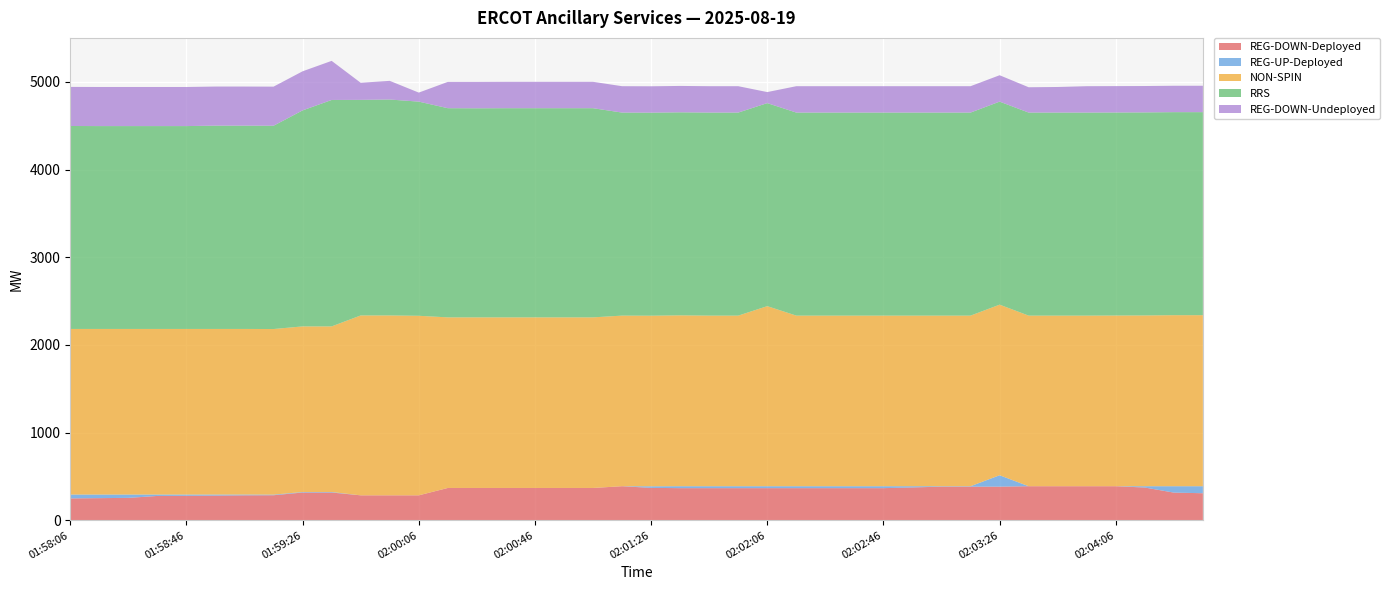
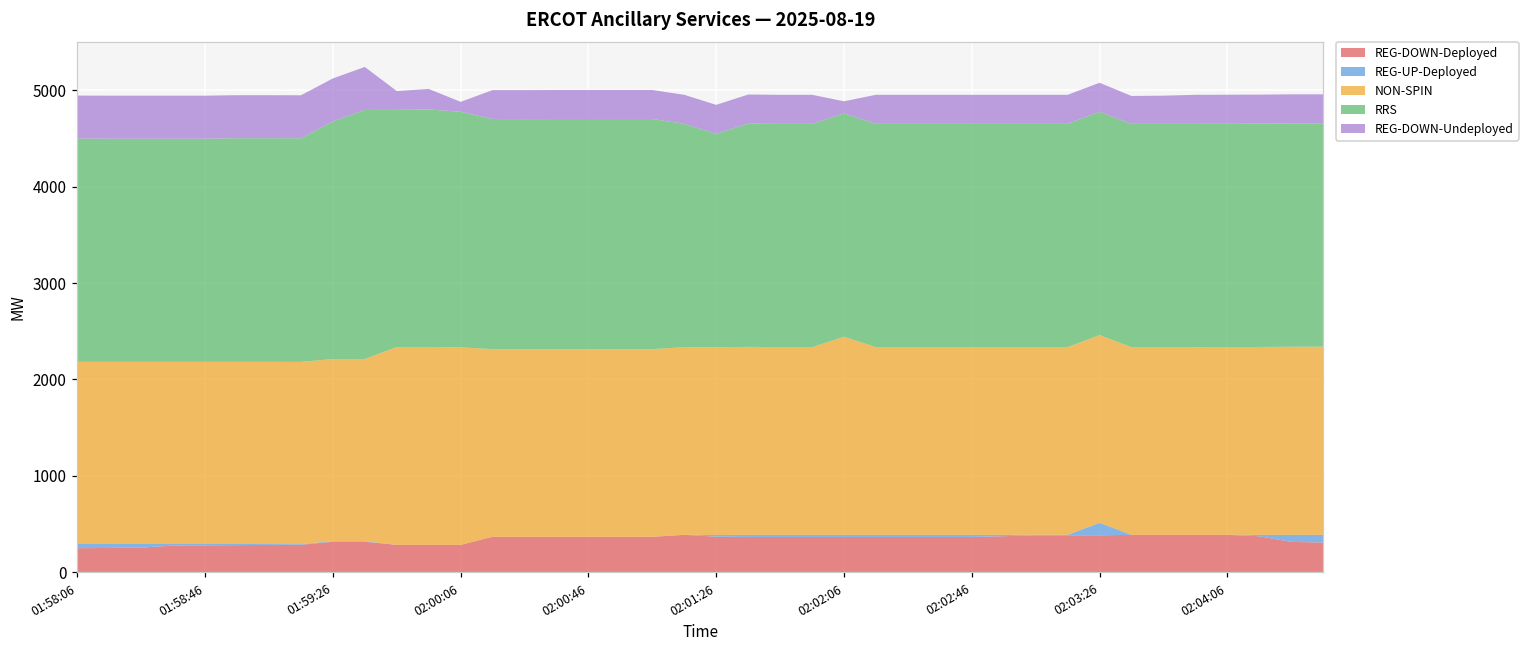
  {
    "REG-DOWN-Deployed": {
      "01:58:06": 300,
      "02:03:26": 400
    },
    "REG-UP-Deployed": {
      "01:58:06": 0,
      "02:03:26": 100
    },
    "NON-SPIN": {
      "01:58:06": 1900,
      "01:58:46": 1900,
      "01:59:26": 1900,
      "02:00:06": 2000,
      "02:00:46": 1900,
      "02:01:26": 1900,
      "02:02:06": 2100,
      "02:02:46": 1900,
      "02:03:26": 1900,
      "02:04:06": 1900
    },
    "RRS": {
      "01:58:06": 2300,
      "01:58:46": 2300,
      "01:59:26": 2500,
      "02:00:06": 2400,
      "02:00:46": 2400,
-     "02:01:26": 2300,
+     "02:01:26": 2200,
      "02:02:06": 2300,
      "02:02:46": 2300,
      "02:03:26": 2300,
      "02:04:06": 2300
    },
    "REG-DOWN-Undeployed": {
      "01:58:06": 400,
      "01:58:46": 400,
      "01:59:26": 400,
      "02:00:06": 100,
      "02:00:46": 300,
      "02:01:26": 300,
      "02:02:06": 100,
      "02:02:46": 300,
      "02:03:26": 300,
      "02:04:06": 300
    }
  }
